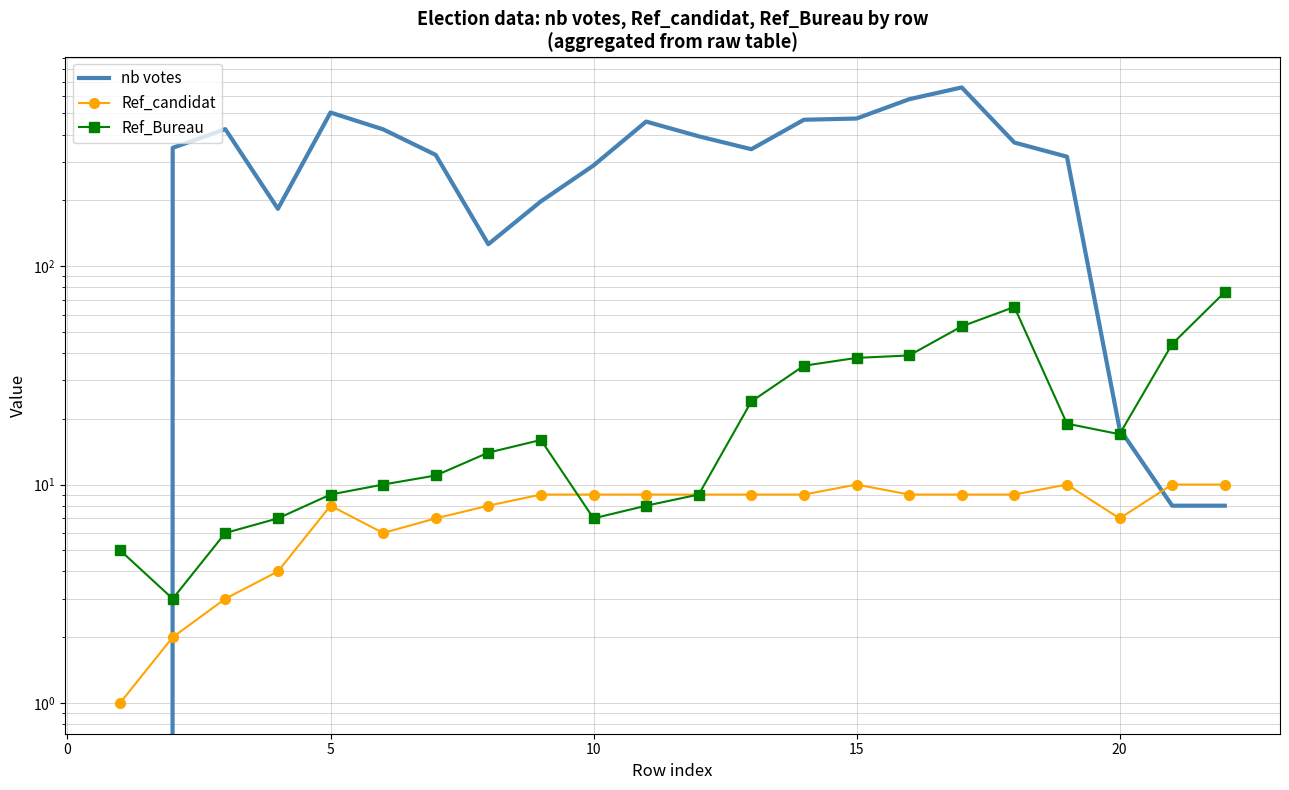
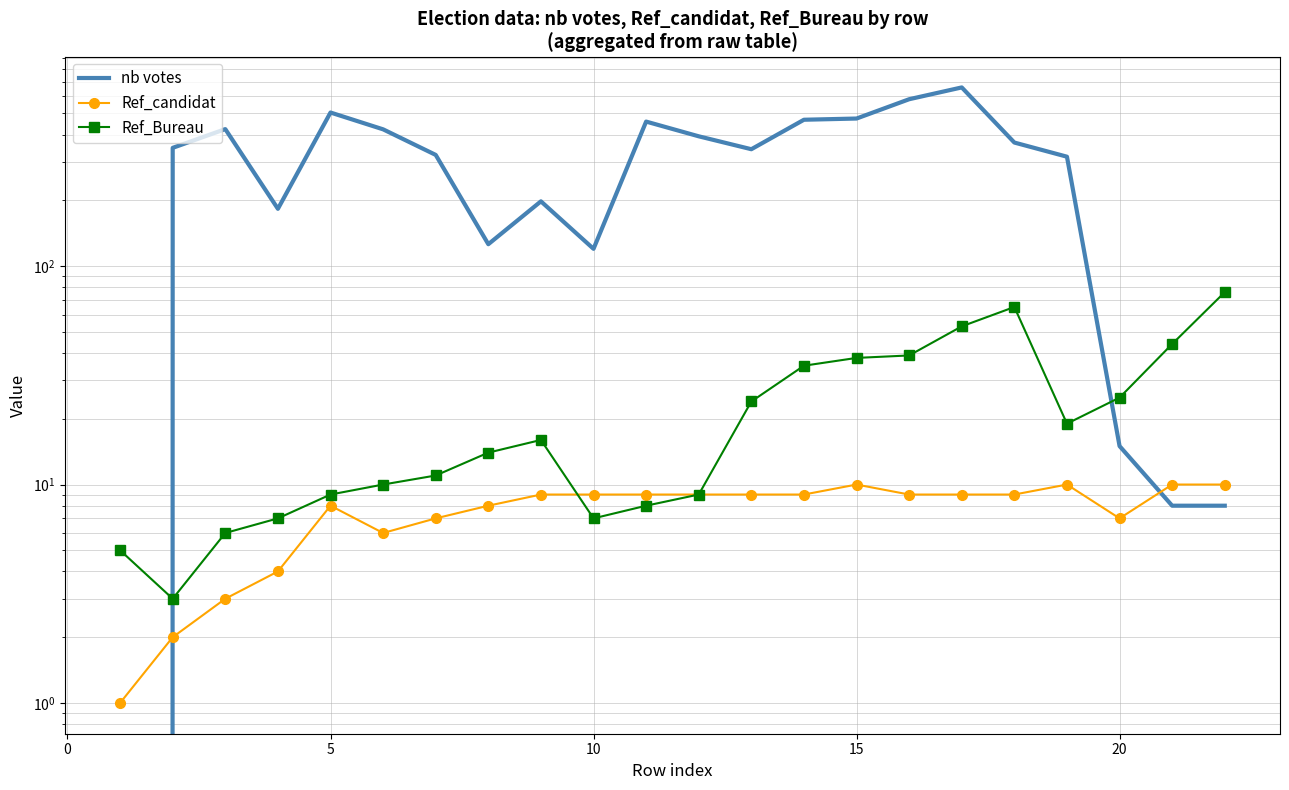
  {
    "nb votes": {
      "5": 510,
-     "10": 290,
+     "10": 120,
      "15": 470,
-     "20": 18
+     "20": 15
    },
    "Ref_candidat": {
      "5": 8,
      "10": 9,
      "15": 10,
      "20": 7
    },
    "Ref_Bureau": {
      "5": 9,
      "10": 7,
      "15": 38,
-     "20": 17
+     "20": 25
    }
  }
